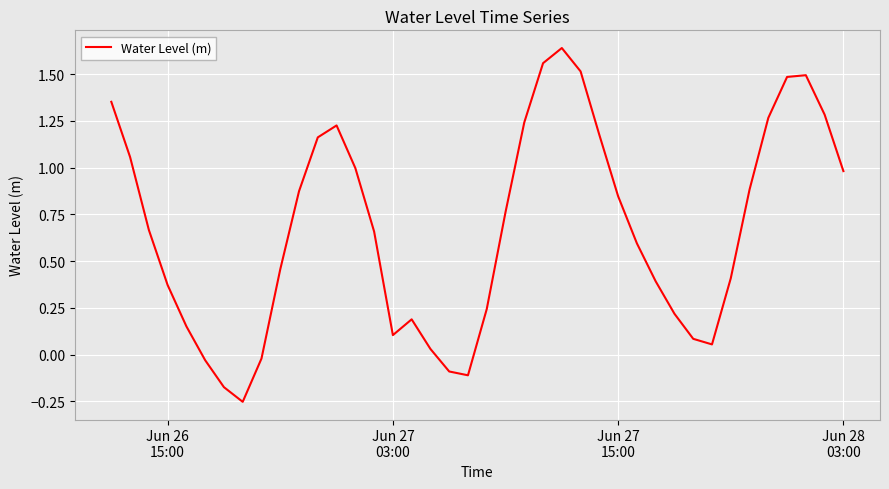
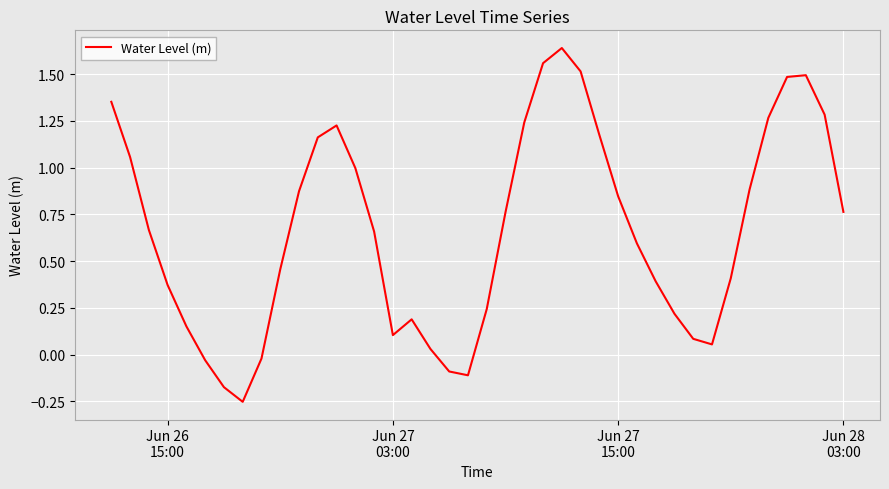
  {
    "Jun 26 15:00": 0.37,
    "Jun 27 03:00": 0.10,
    "Jun 27 15:00": 0.85,
-   "Jun 28 03:00": 0.98
+   "Jun 28 03:00": 0.76
  }
